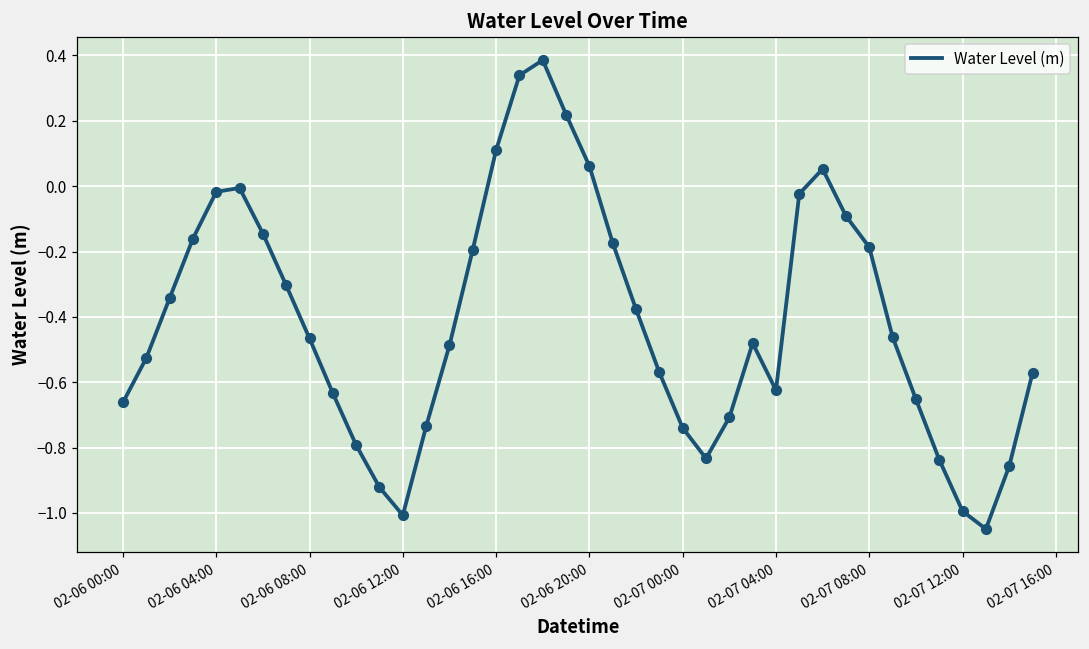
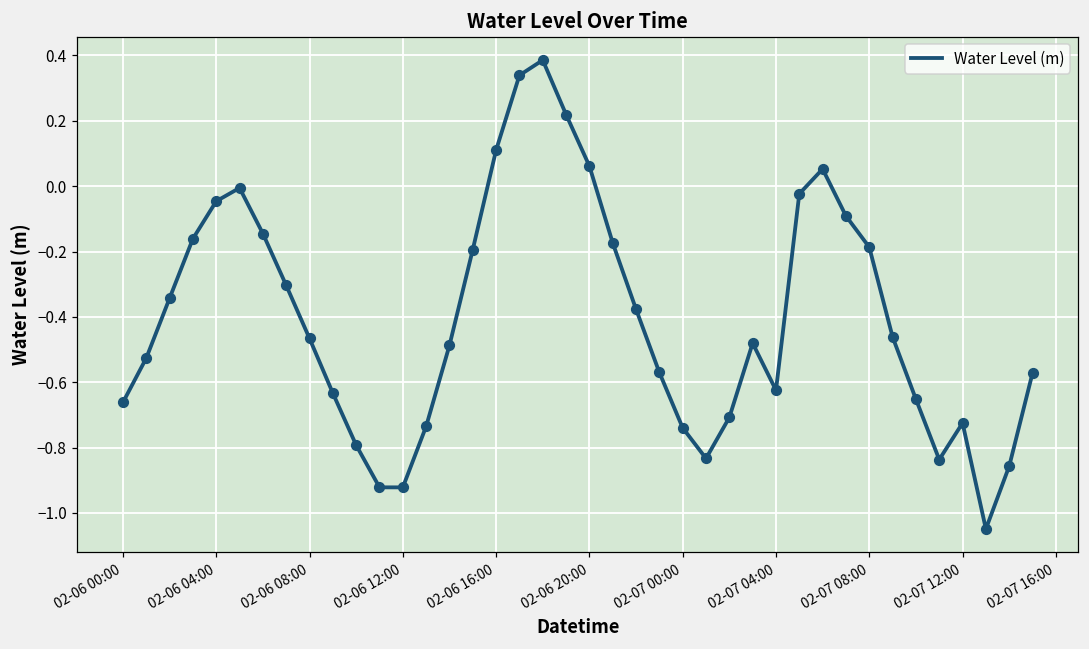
  {
    "02-06 00:00": -0.66,
-   "02-06 04:00": -0.02,
+   "02-06 04:00": -0.05,
    "02-06 08:00": -0.47,
-   "02-06 12:00": -1.01,
+   "02-06 12:00": -0.92,
    "02-06 16:00": 0.11,
    "02-06 20:00": 0.06,
    "02-07 00:00": -0.74,
    "02-07 04:00": -0.62,
    "02-07 08:00": -0.19,
-   "02-07 12:00": -0.99
+   "02-07 12:00": -0.72
  }
